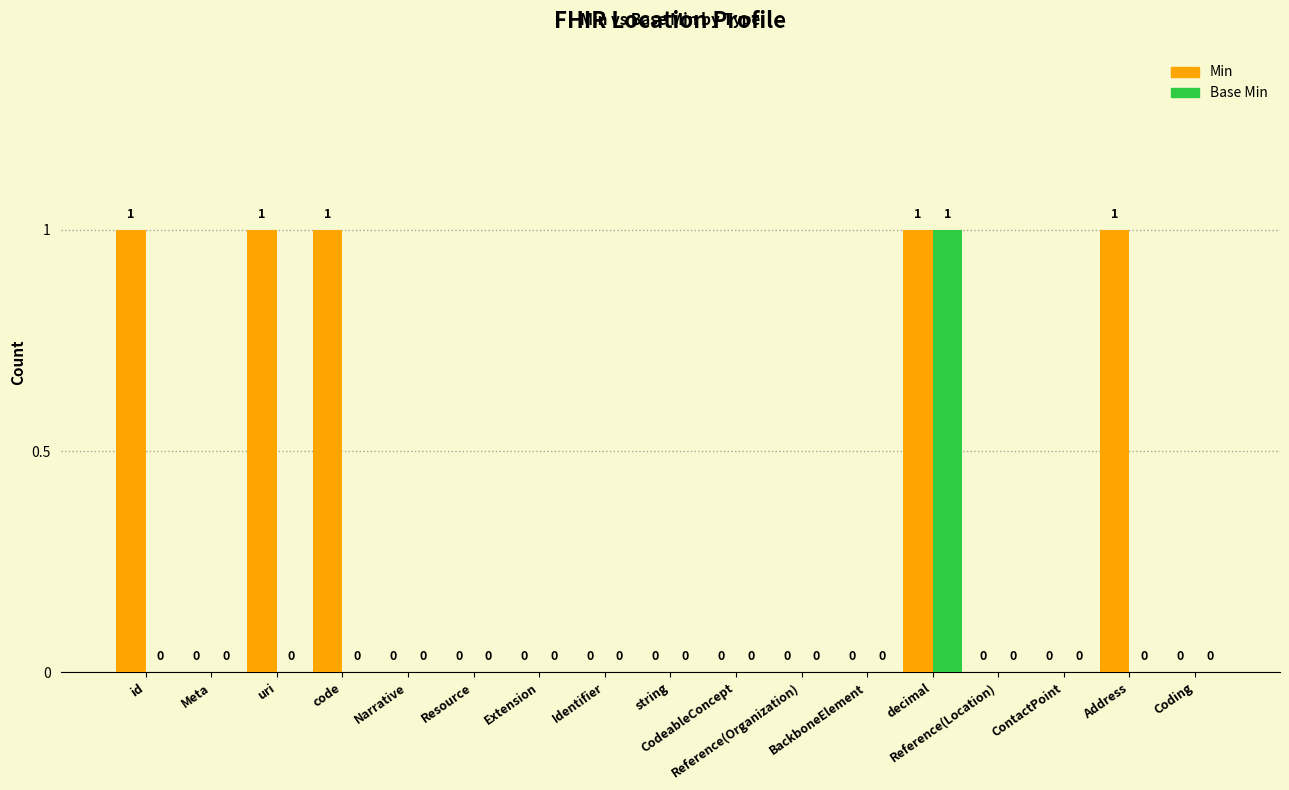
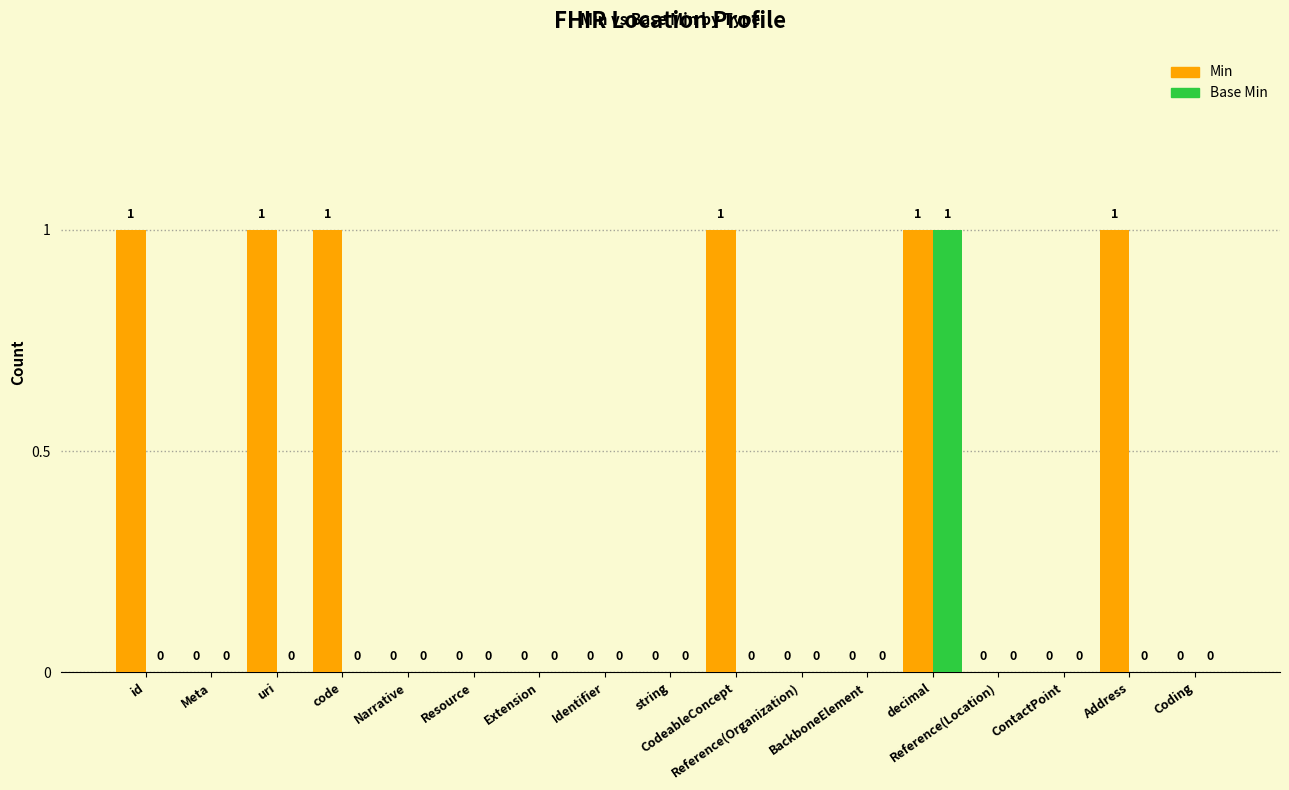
  {
    "Min": {
      "id": 1,
      "Meta": 0,
      "uri": 1,
      "code": 1,
      "Narrative": 0,
      "Resource": 0,
      "Extension": 0,
      "Identifier": 0,
      "string": 0,
-     "CodeableConcept": 0,
+     "CodeableConcept": 1,
      "Reference(Organization)": 0,
      "BackboneElement": 0,
      "decimal": 1,
      "Reference(Location)": 0,
      "ContactPoint": 0,
      "Address": 1,
      "Coding": 0
    },
    "Base Min": {
      "id": 0,
      "Meta": 0,
      "uri": 0,
      "code": 0,
      "Narrative": 0,
      "Resource": 0,
      "Extension": 0,
      "Identifier": 0,
      "string": 0,
      "CodeableConcept": 0,
      "Reference(Organization)": 0,
      "BackboneElement": 0,
      "decimal": 1,
      "Reference(Location)": 0,
      "ContactPoint": 0,
      "Address": 0,
      "Coding": 0
    }
  }
